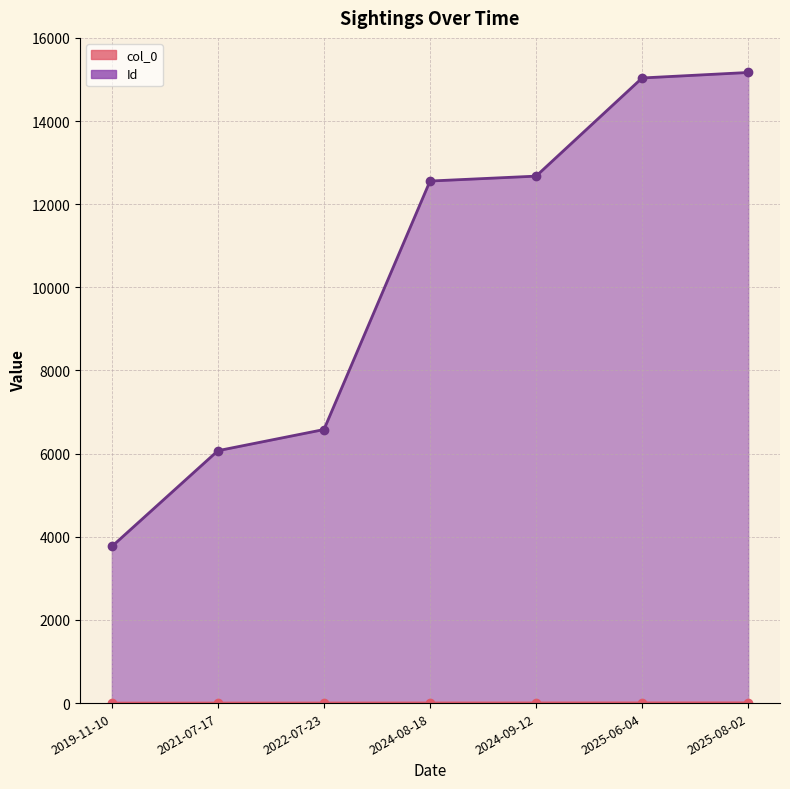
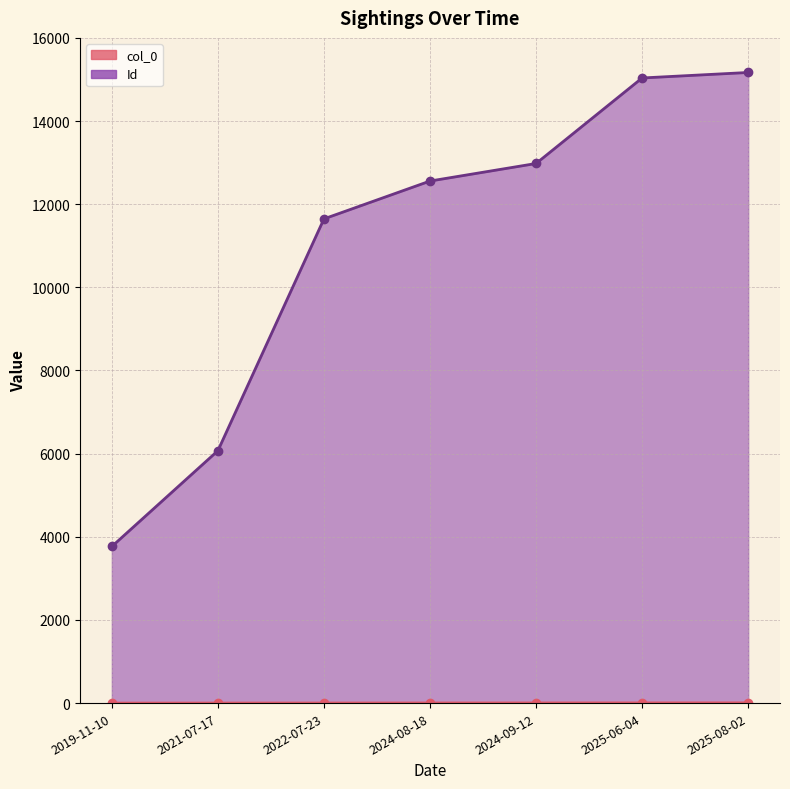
  {
    "col_0": {
      "2019-11-10": 0,
      "2021-07-17": 0,
      "2022-07-23": 0,
      "2024-08-18": 0,
      "2024-09-12": 0,
      "2025-06-04": 0,
      "2025-08-02": 0
    },
    "Id": {
      "2019-11-10": 3800,
      "2021-07-17": 6100,
-     "2022-07-23": 6600,
+     "2022-07-23": 11600,
      "2024-08-18": 12600,
-     "2024-09-12": 12700,
+     "2024-09-12": 13000,
      "2025-06-04": 15000,
      "2025-08-02": 15200
    }
  }
